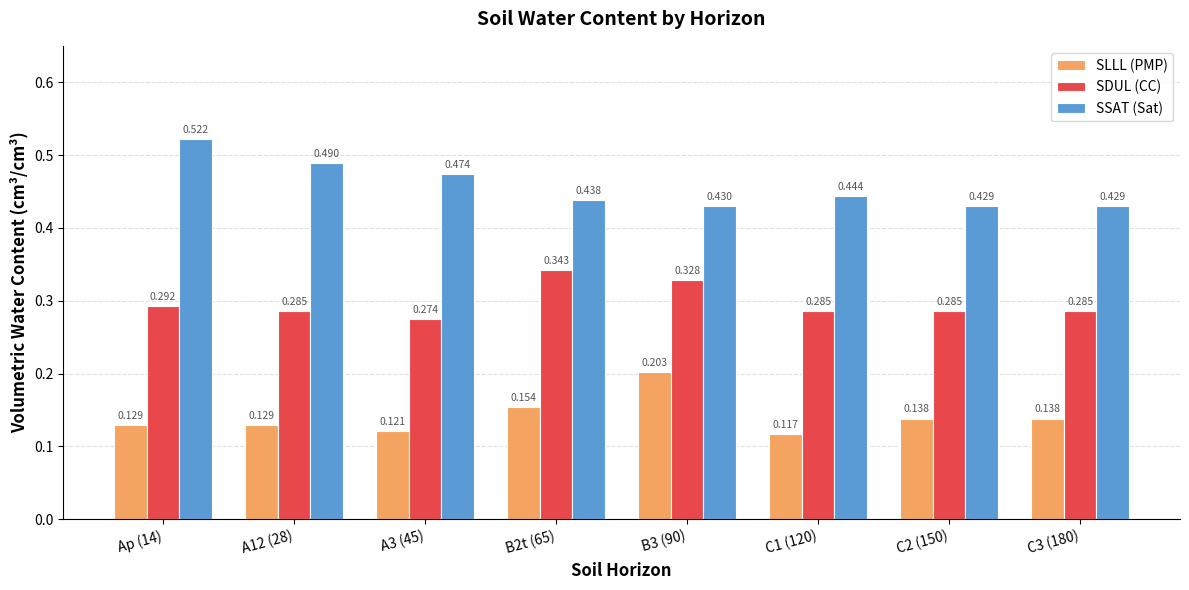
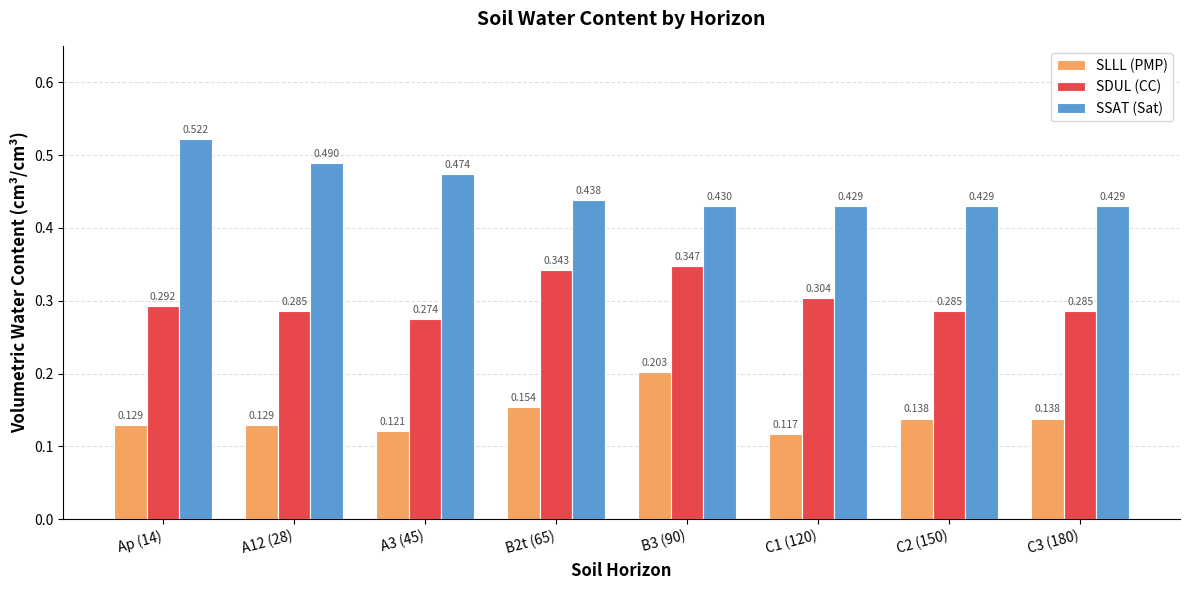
  {
    "SLLL (PMP)": {
      "Ap (14)": 0.129,
      "A12 (28)": 0.129,
      "A3 (45)": 0.121,
      "B2t (65)": 0.154,
      "B3 (90)": 0.203,
      "C1 (120)": 0.117,
      "C2 (150)": 0.138,
      "C3 (180)": 0.138
    },
    "SDUL (CC)": {
      "Ap (14)": 0.292,
      "A12 (28)": 0.285,
      "A3 (45)": 0.274,
      "B2t (65)": 0.343,
-     "B3 (90)": 0.328,
-     "C1 (120)": 0.285,
+     "B3 (90)": 0.347,
+     "C1 (120)": 0.304,
      "C2 (150)": 0.285,
      "C3 (180)": 0.285
    },
    "SSAT (Sat)": {
      "Ap (14)": 0.522,
      "A12 (28)": 0.490,
      "A3 (45)": 0.474,
      "B2t (65)": 0.438,
      "B3 (90)": 0.430,
-     "C1 (120)": 0.444,
+     "C1 (120)": 0.429,
      "C2 (150)": 0.429,
      "C3 (180)": 0.429
    }
  }
